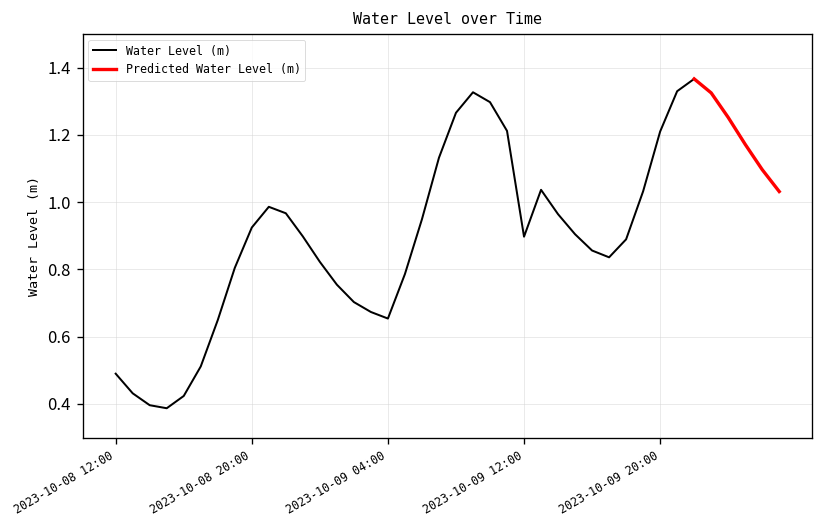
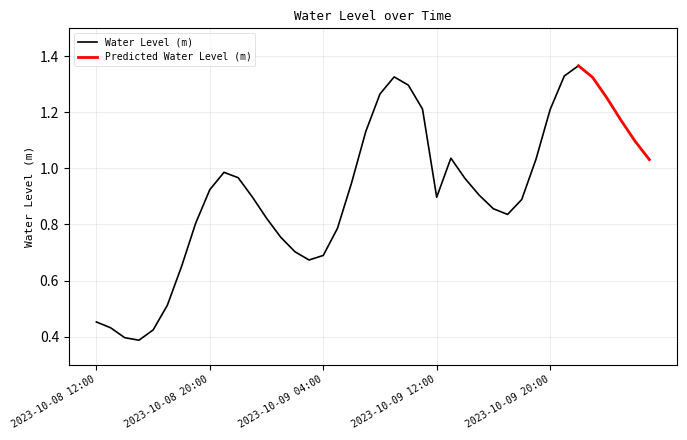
  {
    "Water Level (m)": {
-     "2023-10-08 12:00": 0.49,
+     "2023-10-08 12:00": 0.45,
      "2023-10-08 20:00": 0.92,
-     "2023-10-09 04:00": 0.65,
+     "2023-10-09 04:00": 0.69,
      "2023-10-09 12:00": 0.90,
      "2023-10-09 20:00": 1.21
    }
  }
